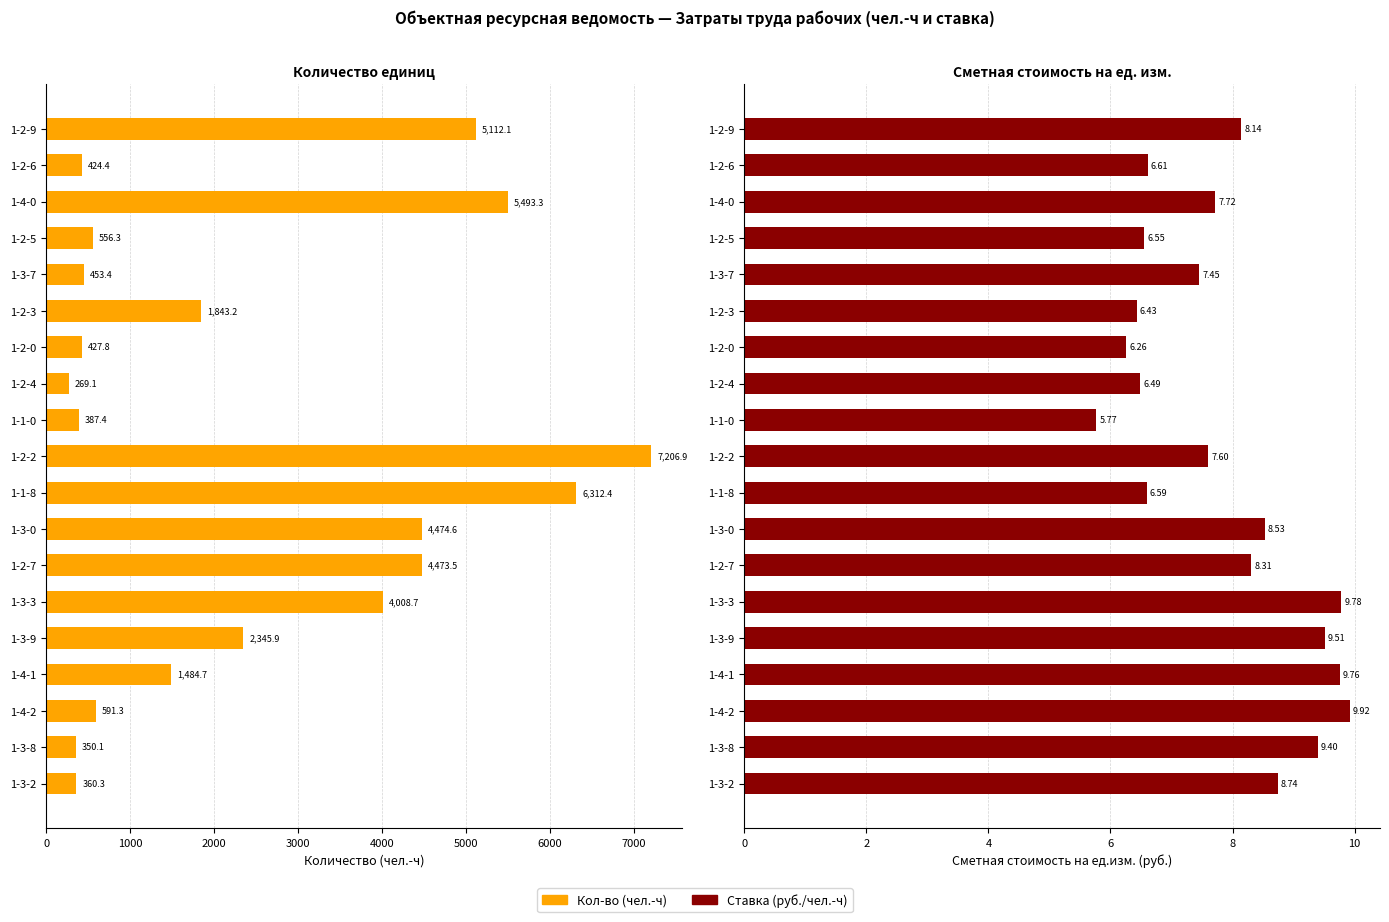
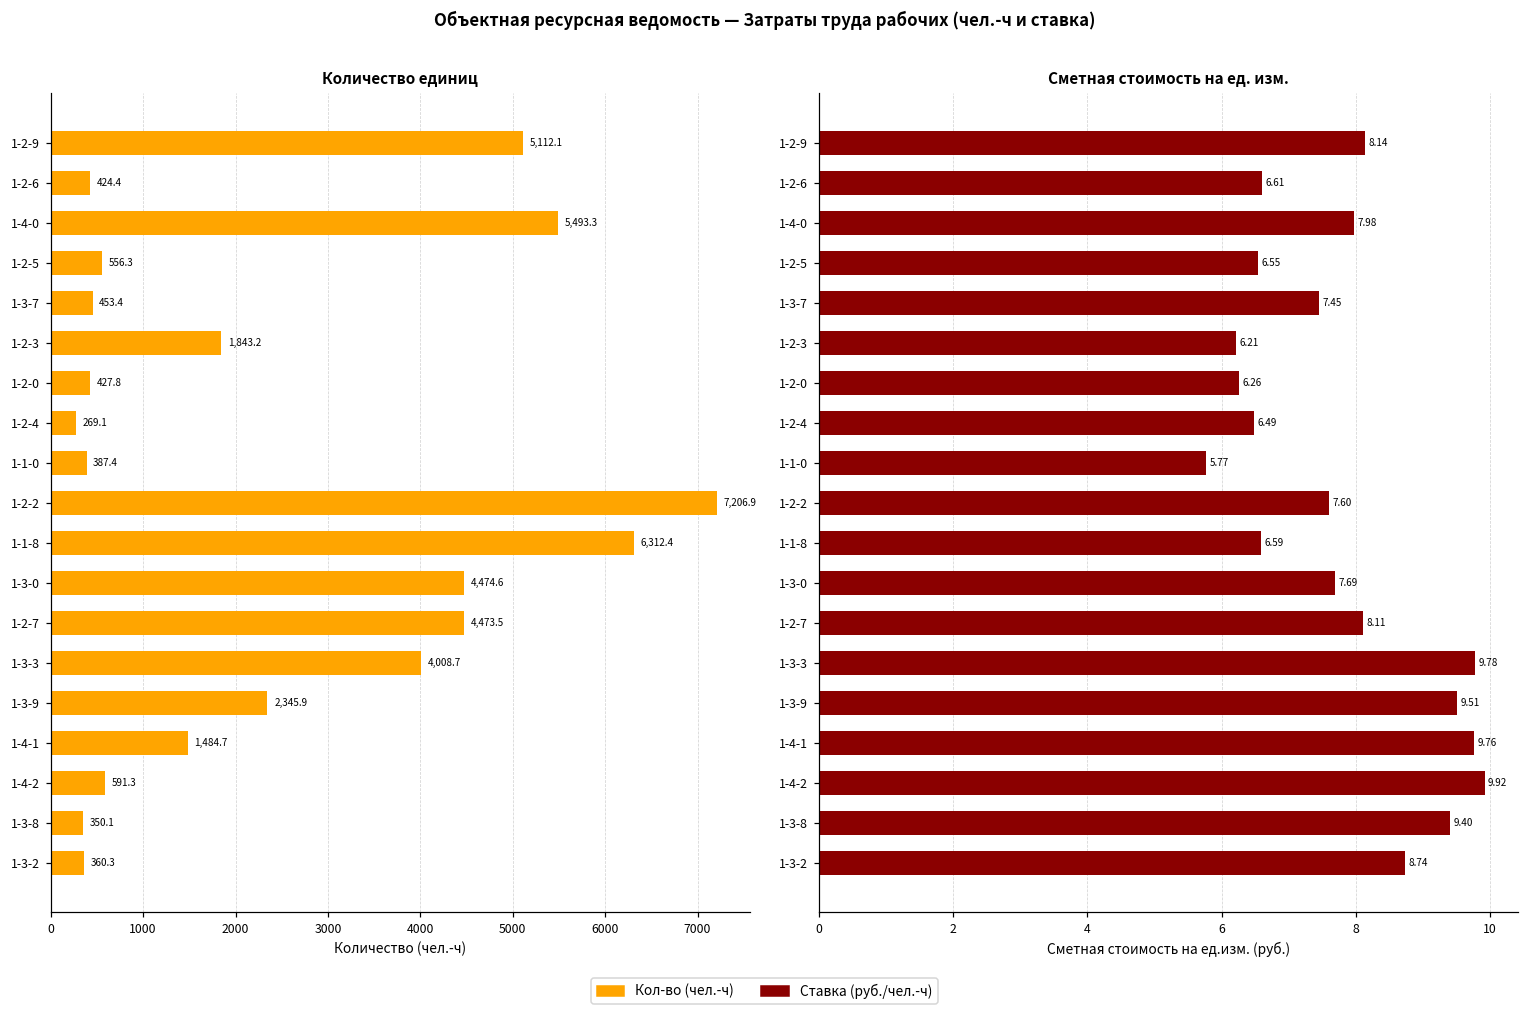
  {
    "Количество единиц": {
      "1-2-9": "5,112.1",
      "1-2-6": "424.4",
      "1-4-0": "5,493.3",
      "1-2-5": "556.3",
      "1-3-7": "453.4",
      "1-2-3": "1,843.2",
      "1-2-0": "427.8",
      "1-2-4": "269.1",
      "1-1-0": "387.4",
      "1-2-2": "7,206.9",
      "1-1-8": "6,312.4",
      "1-3-0": "4,474.6",
      "1-2-7": "4,473.5",
      "1-3-3": "4,008.7",
      "1-3-9": "2,345.9",
      "1-4-1": "1,484.7",
      "1-4-2": "591.3",
      "1-3-8": "350.1",
      "1-3-2": "360.3"
    },
    "Сметная стоимость на ед. изм.": {
      "1-2-9": "8.14",
      "1-2-6": "6.61",
-     "1-4-0": "7.72",
+     "1-4-0": "7.98",
      "1-2-5": "6.55",
      "1-3-7": "7.45",
-     "1-2-3": "6.43",
+     "1-2-3": "6.21",
      "1-2-0": "6.26",
      "1-2-4": "6.49",
      "1-1-0": "5.77",
      "1-2-2": "7.60",
      "1-1-8": "6.59",
-     "1-3-0": "8.53",
-     "1-2-7": "8.31",
+     "1-3-0": "7.69",
+     "1-2-7": "8.11",
      "1-3-3": "9.78",
      "1-3-9": "9.51",
      "1-4-1": "9.76",
      "1-4-2": "9.92",
      "1-3-8": "9.40",
      "1-3-2": "8.74"
    }
  }
